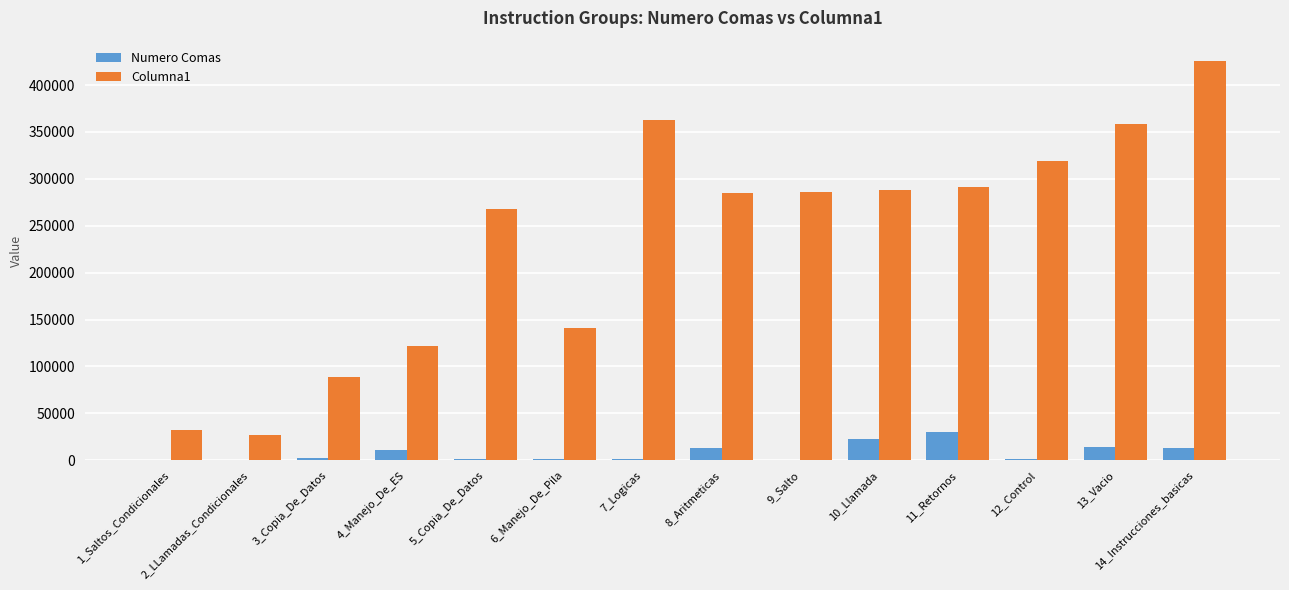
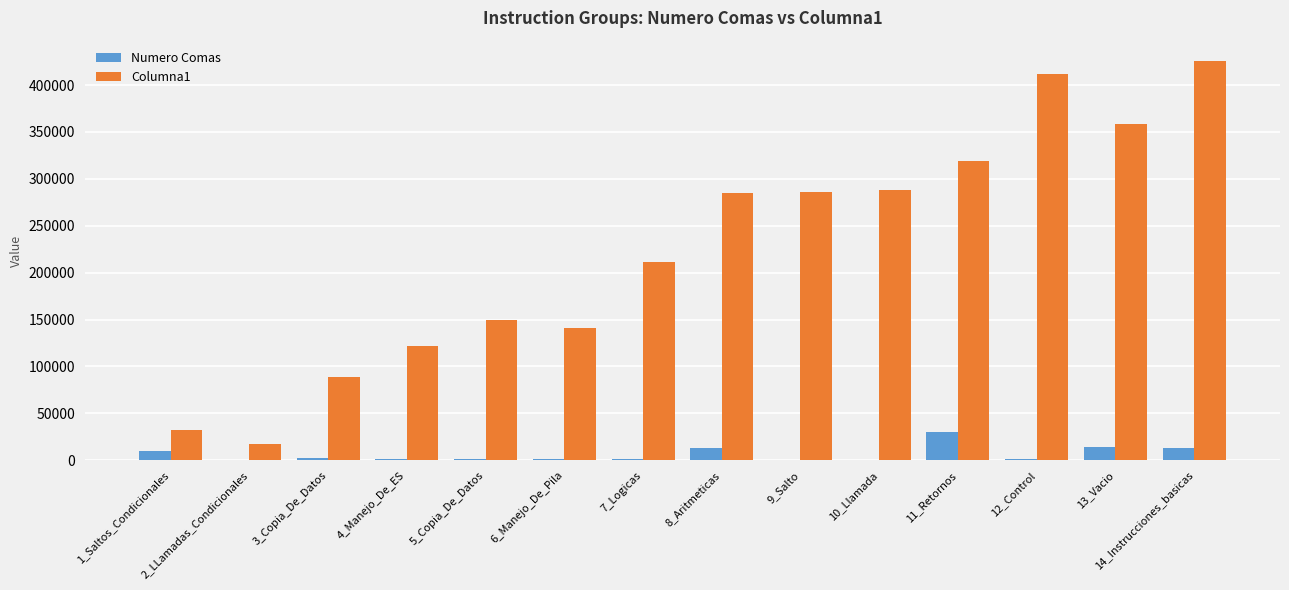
  {
    "Numero Comas": {
-     "1_Saltos_Condicionales": 0,
+     "1_Saltos_Condicionales": 10000,
      "3_Copia_De_Datos": 0,
-     "4_Manejo_De_ES": 10000,
+     "4_Manejo_De_ES": 0,
      "8_Aritmeticas": 10000,
-     "10_Llamada": 20000,
+     "10_Llamada": 0,
      "11_Retornos": 30000,
      "13_Vacio": 10000,
      "14_Instrucciones_basicas": 10000
    },
    "Columna1": {
      "1_Saltos_Condicionales": 30000,
-     "2_LLamadas_Condicionales": 30000,
+     "2_LLamadas_Condicionales": 20000,
      "3_Copia_De_Datos": 90000,
      "4_Manejo_De_ES": 120000,
-     "5_Copia_De_Datos": 270000,
+     "5_Copia_De_Datos": 150000,
      "6_Manejo_De_Pila": 140000,
-     "7_Logicas": 360000,
+     "7_Logicas": 210000,
      "8_Aritmeticas": 280000,
      "9_Salto": 290000,
      "10_Llamada": 290000,
-     "11_Retornos": 290000,
-     "12_Control": 320000,
+     "11_Retornos": 320000,
+     "12_Control": 410000,
      "13_Vacio": 360000,
      "14_Instrucciones_basicas": 430000
    }
  }
